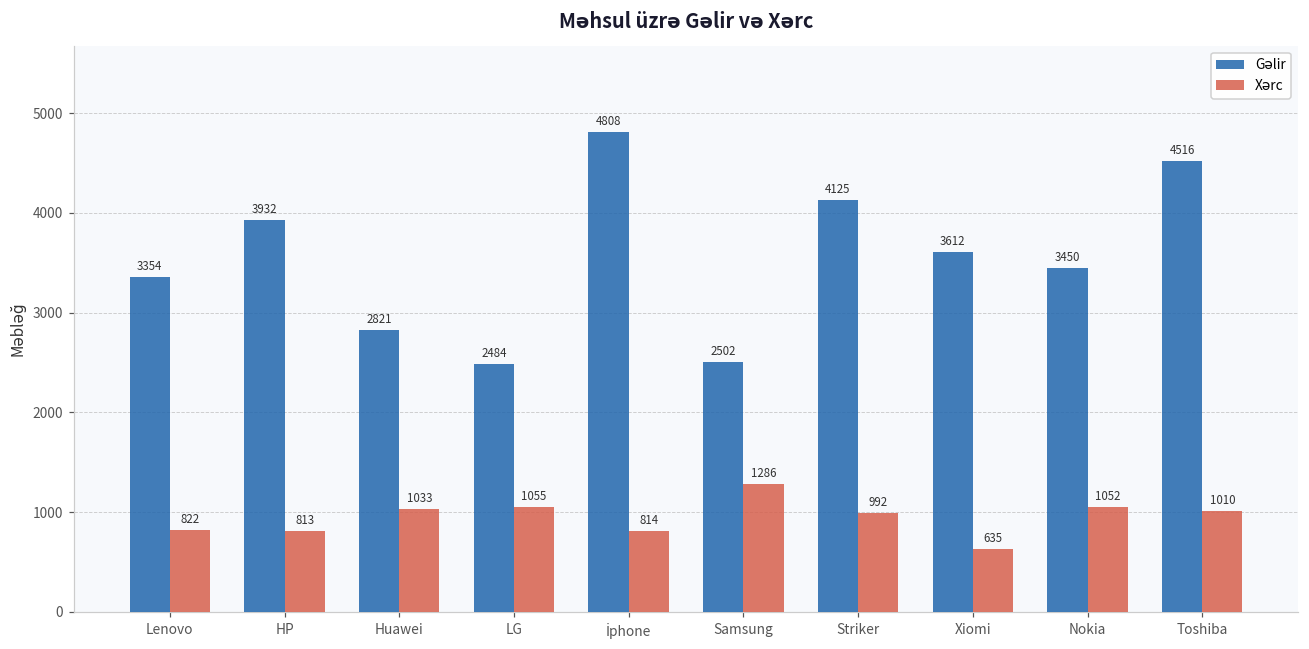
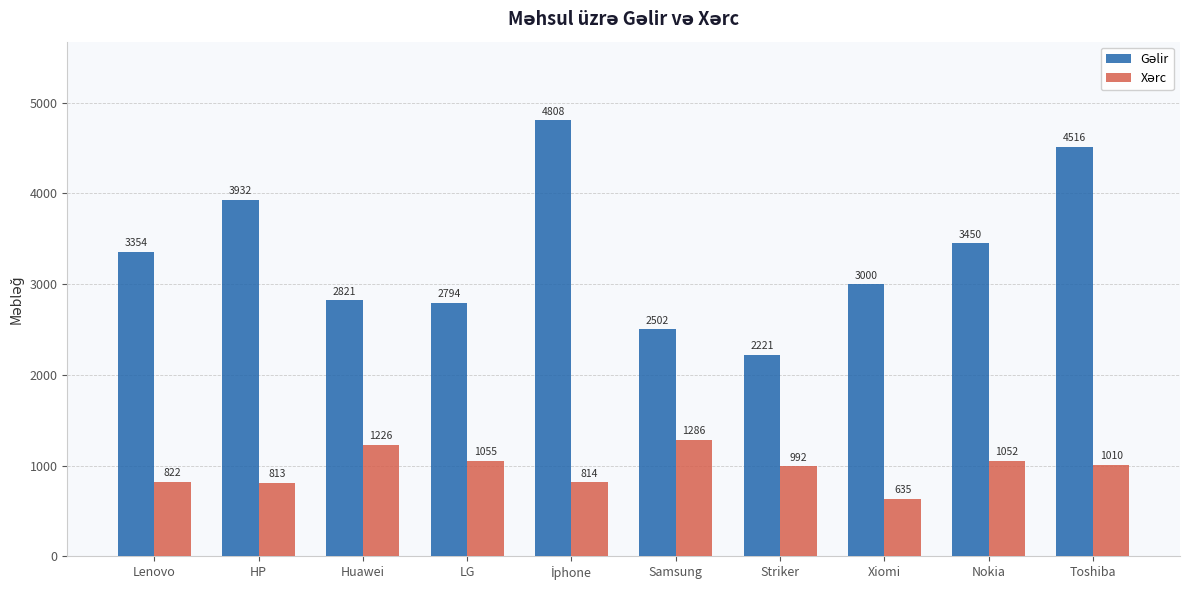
  {
    "Gəlir": {
      "Lenovo": 3354,
      "HP": 3932,
      "Huawei": 2821,
-     "LG": 2484,
+     "LG": 2794,
      "İphone": 4808,
      "Samsung": 2502,
-     "Striker": 4125,
-     "Xiomi": 3612,
+     "Striker": 2221,
+     "Xiomi": 3000,
      "Nokia": 3450,
      "Toshiba": 4516
    },
    "Xərc": {
      "Lenovo": 822,
      "HP": 813,
-     "Huawei": 1033,
+     "Huawei": 1226,
      "LG": 1055,
      "İphone": 814,
      "Samsung": 1286,
      "Striker": 992,
      "Xiomi": 635,
      "Nokia": 1052,
      "Toshiba": 1010
    }
  }
